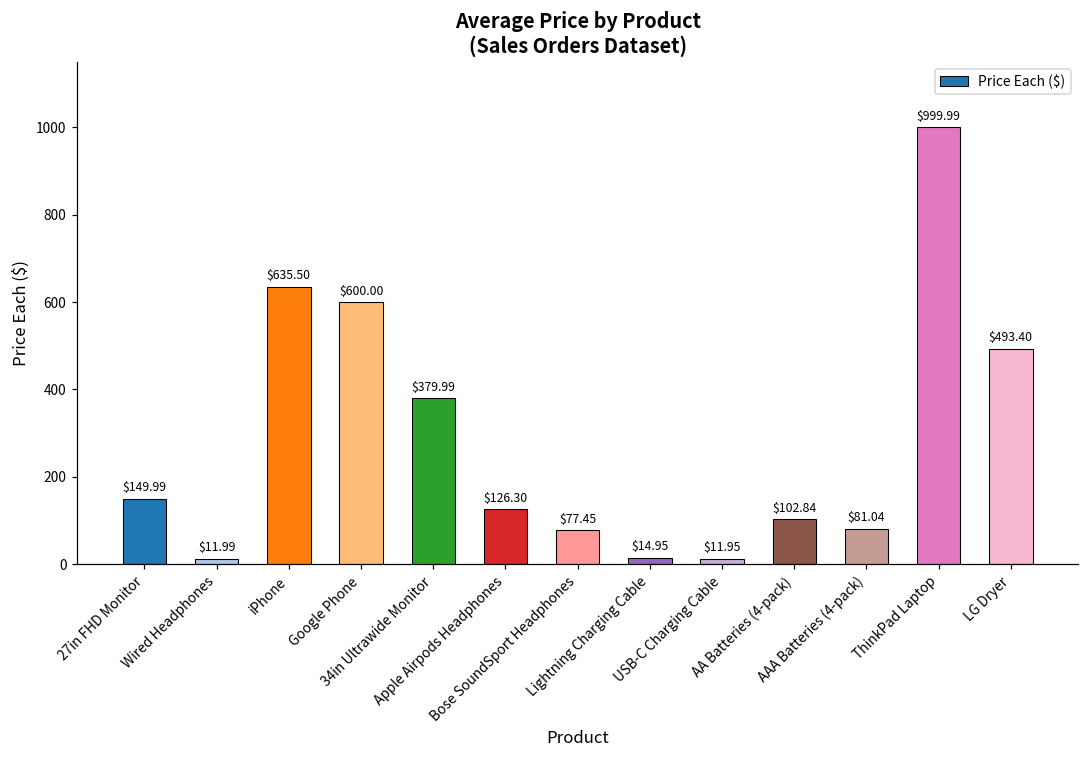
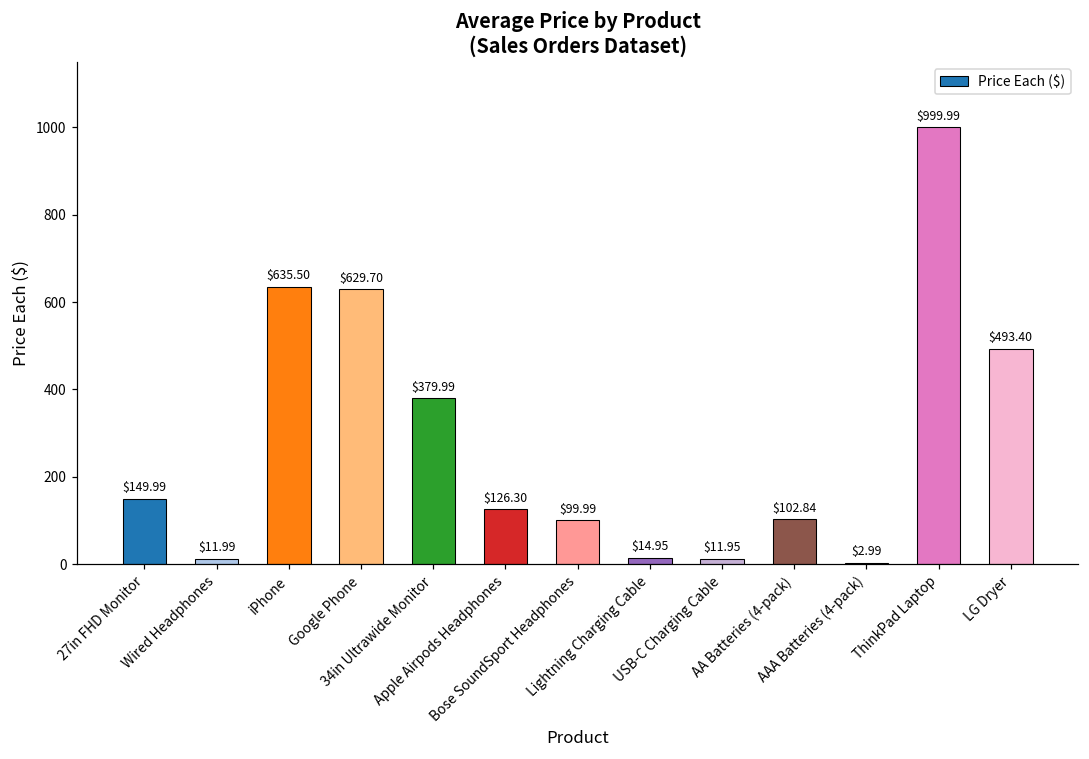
  {
    "27in FHD Monitor": "$149.99",
    "Wired Headphones": "$11.99",
    "iPhone": "$635.50",
-   "Google Phone": "$600.00",
+   "Google Phone": "$629.70",
    "34in Ultrawide Monitor": "$379.99",
    "Apple Airpods Headphones": "$126.30",
-   "Bose SoundSport Headphones": "$77.45",
+   "Bose SoundSport Headphones": "$99.99",
    "Lightning Charging Cable": "$14.95",
    "USB-C Charging Cable": "$11.95",
    "AA Batteries (4-pack)": "$102.84",
-   "AAA Batteries (4-pack)": "$81.04",
+   "AAA Batteries (4-pack)": "$2.99",
    "ThinkPad Laptop": "$999.99",
    "LG Dryer": "$493.40"
  }
